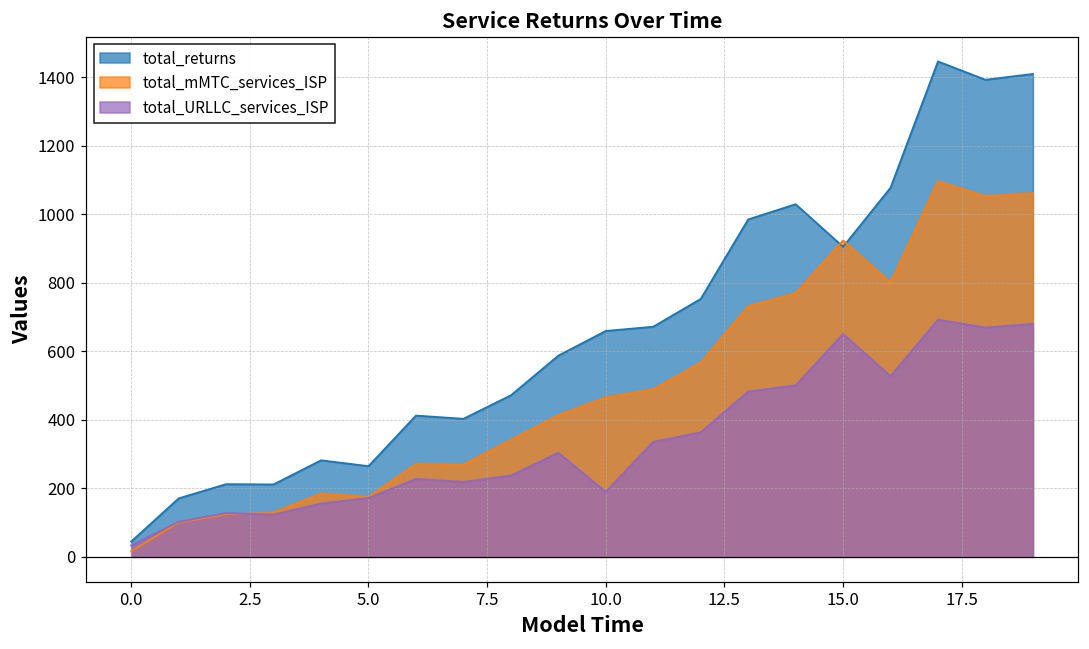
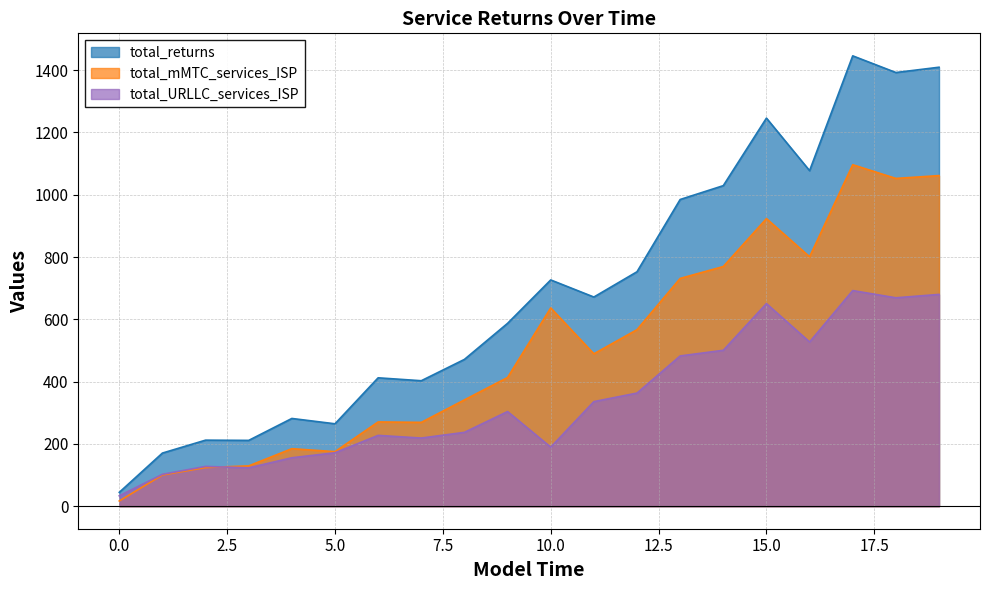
  {
    "total_returns": {
      "0.0": 40,
      "5.0": 260,
-     "10.0": 660,
-     "15.0": 900
+     "10.0": 730,
+     "15.0": 1250
    },
    "total_mMTC_services_ISP": {
      "0.0": 20,
-     "10.0": 470,
+     "10.0": 640,
      "15.0": 920
    },
    "total_URLLC_services_ISP": {
      "0.0": 30,
      "10.0": 190,
      "15.0": 650
    }
  }
